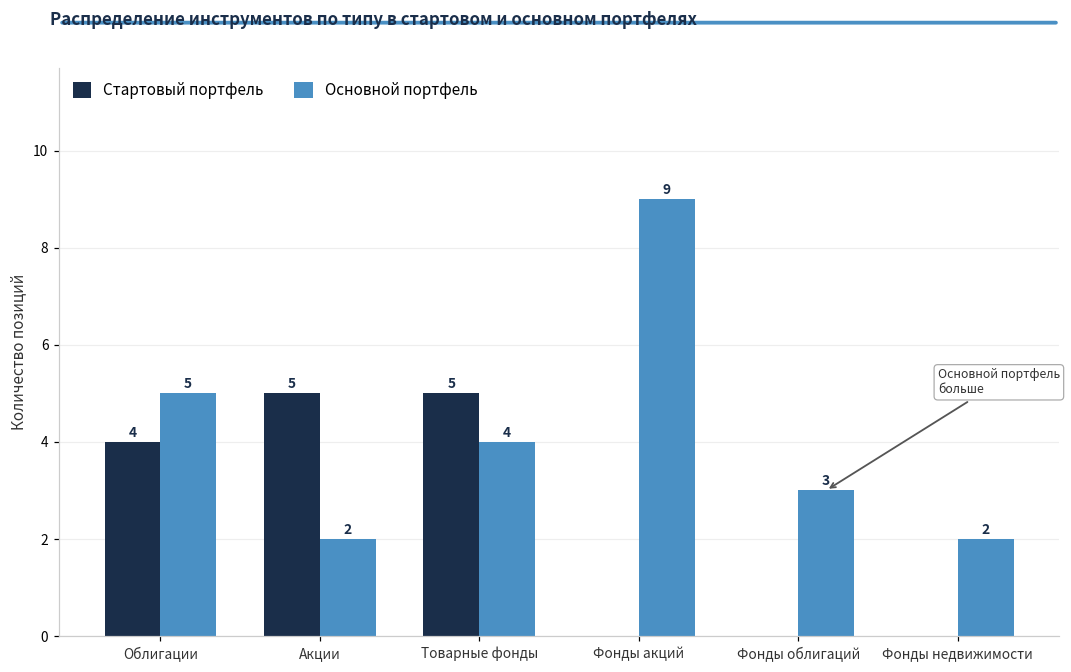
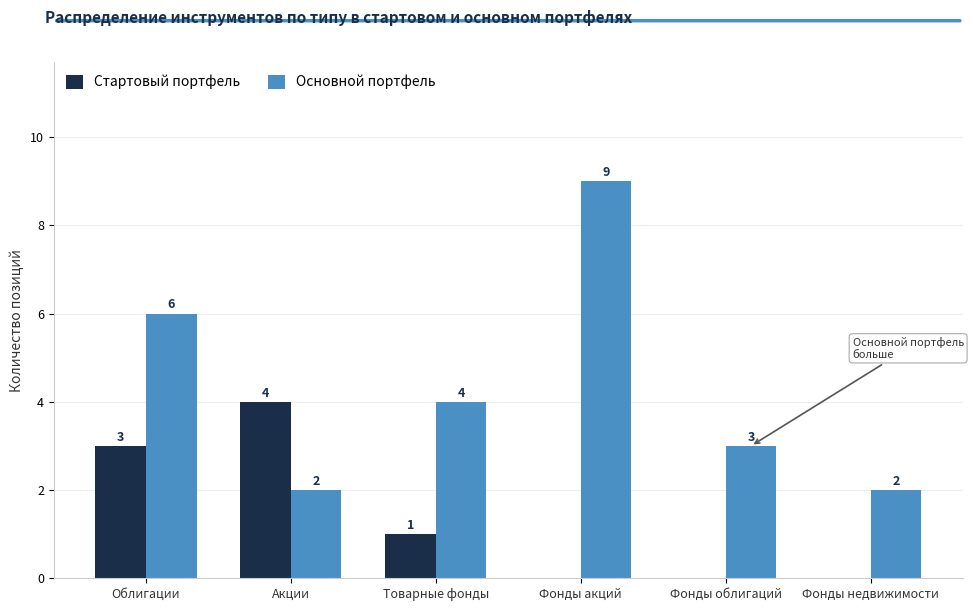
  {
    "Стартовый портфель": {
-     "Облигации": 4,
-     "Акции": 5,
-     "Товарные фонды": 5
+     "Облигации": 3,
+     "Акции": 4,
+     "Товарные фонды": 1
    },
    "Основной портфель": {
-     "Облигации": 5,
+     "Облигации": 6,
      "Акции": 2,
      "Товарные фонды": 4,
      "Фонды акций": 9,
      "Фонды облигаций": 3,
      "Фонды недвижимости": 2
    }
  }
